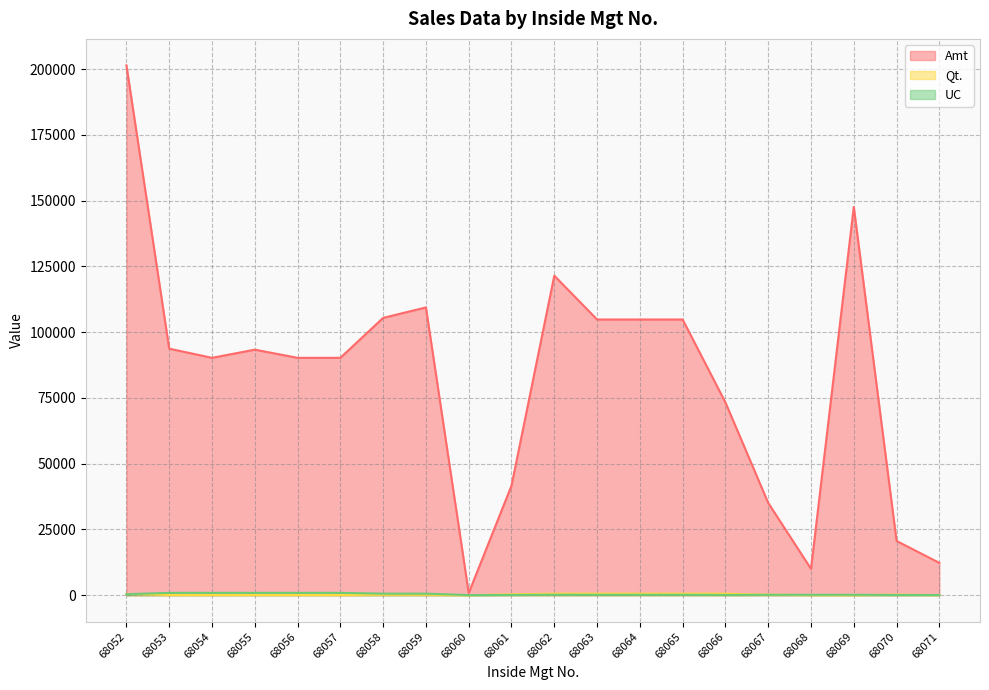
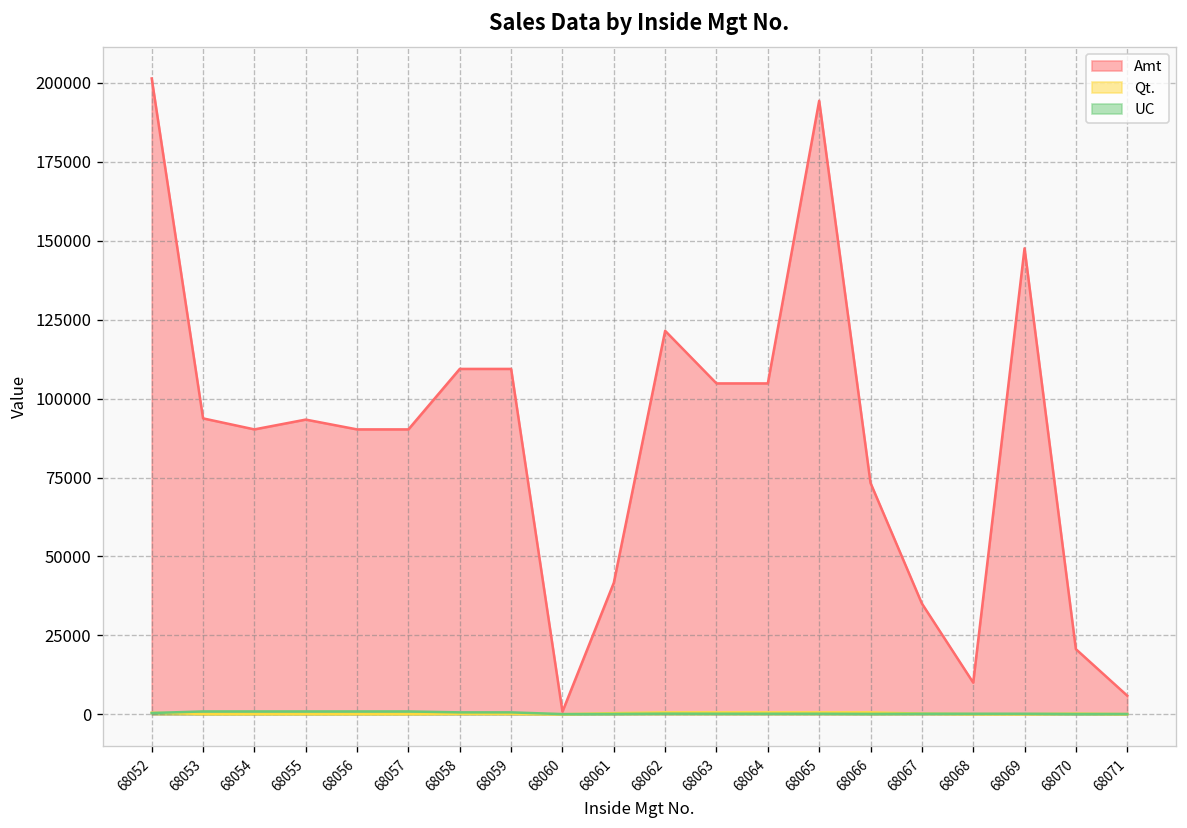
  {
    "Amt": {
      "68052": 201000,
      "68053": 94000,
      "68054": 90000,
      "68055": 93000,
      "68056": 90000,
      "68057": 90000,
-     "68058": 105000,
+     "68058": 109000,
      "68059": 109000,
      "68061": 42000,
      "68062": 121000,
      "68063": 105000,
      "68064": 105000,
-     "68065": 105000,
+     "68065": 194000,
      "68066": 73000,
      "68067": 35000,
      "68068": 10000,
      "68069": 148000,
      "68070": 21000,
-     "68071": 12000
+     "68071": 6000
    }
  }
